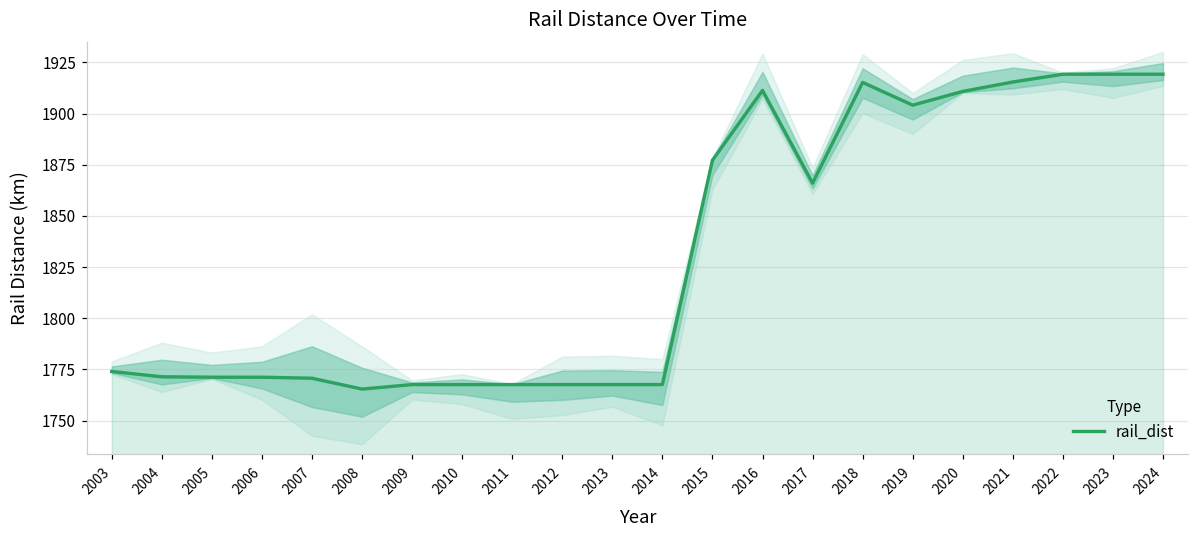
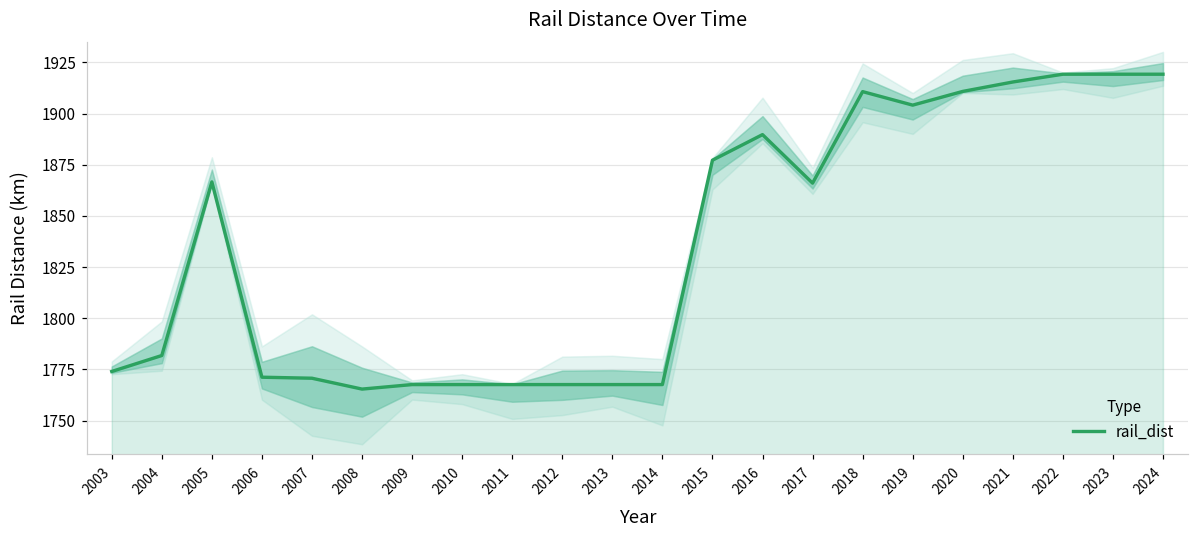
  {
    "rail_dist": {
      "2003": 1774,
-     "2004": 1771,
-     "2005": 1771,
+     "2004": 1782,
+     "2005": 1867,
      "2006": 1771,
      "2007": 1771,
      "2008": 1765,
      "2010": 1768,
      "2012": 1768,
      "2013": 1768,
      "2014": 1768,
-     "2016": 1911,
+     "2016": 1890,
      "2017": 1866,
-     "2018": 1915,
+     "2018": 1911,
      "2019": 1904,
      "2020": 1911,
      "2021": 1915,
      "2023": 1919,
      "2024": 1919
    }
  }
